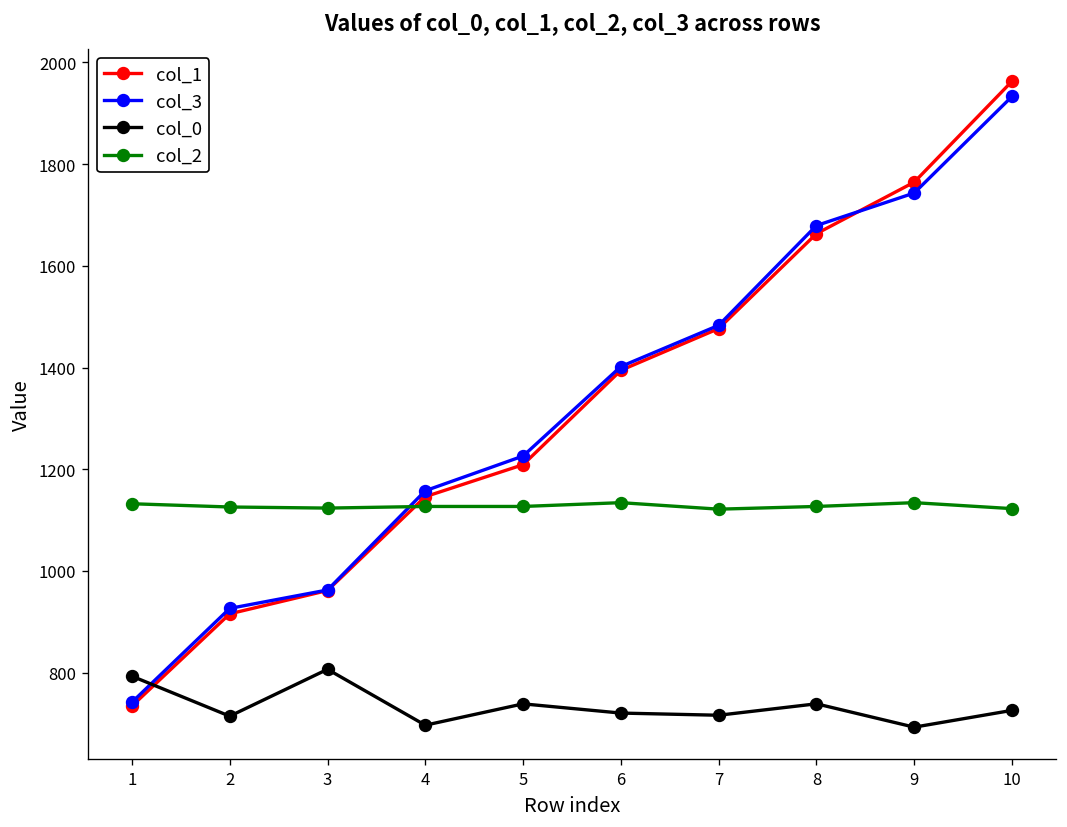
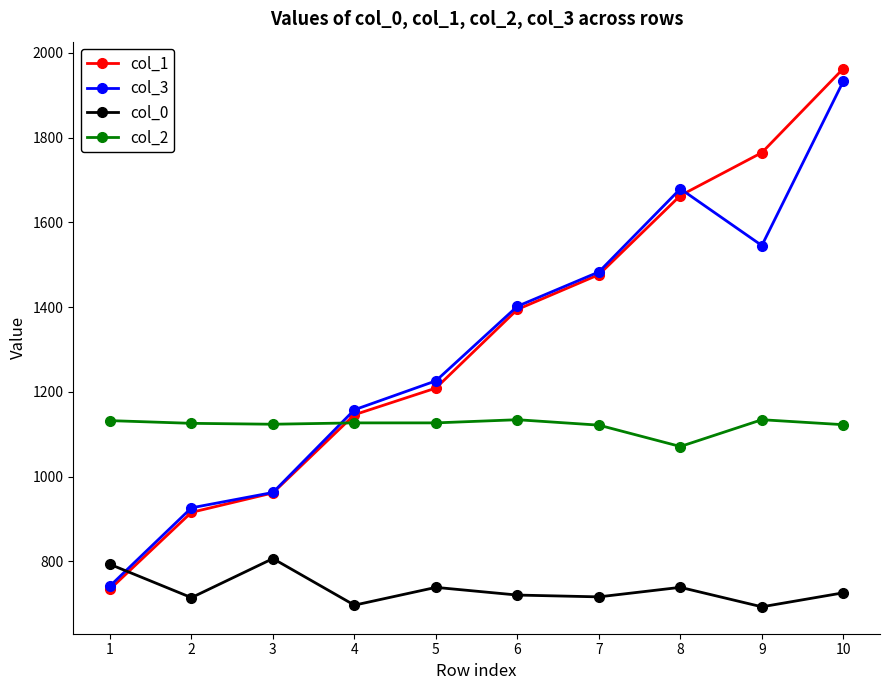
  {
    "col_1": {
      "1": 730,
      "2": 920,
      "4": 1150,
      "5": 1210,
      "6": 1390,
      "7": 1480,
      "8": 1660,
      "9": 1760,
      "10": 1960
    },
    "col_3": {
      "1": 740,
      "2": 930,
      "4": 1160,
      "5": 1230,
      "6": 1400,
      "7": 1480,
      "8": 1680,
-     "9": 1740,
+     "9": 1550,
      "10": 1930
    },
    "col_0": {
      "1": 790,
      "2": 710,
      "3": 810,
      "4": 700,
      "5": 740,
      "6": 720,
      "7": 720,
      "8": 740,
      "9": 690,
      "10": 730
    },
    "col_2": {
      "1": 1130,
      "2": 1130,
      "3": 1120,
      "4": 1130,
      "5": 1130,
      "6": 1130,
      "7": 1120,
-     "8": 1130,
+     "8": 1070,
      "9": 1130,
      "10": 1120
    }
  }
